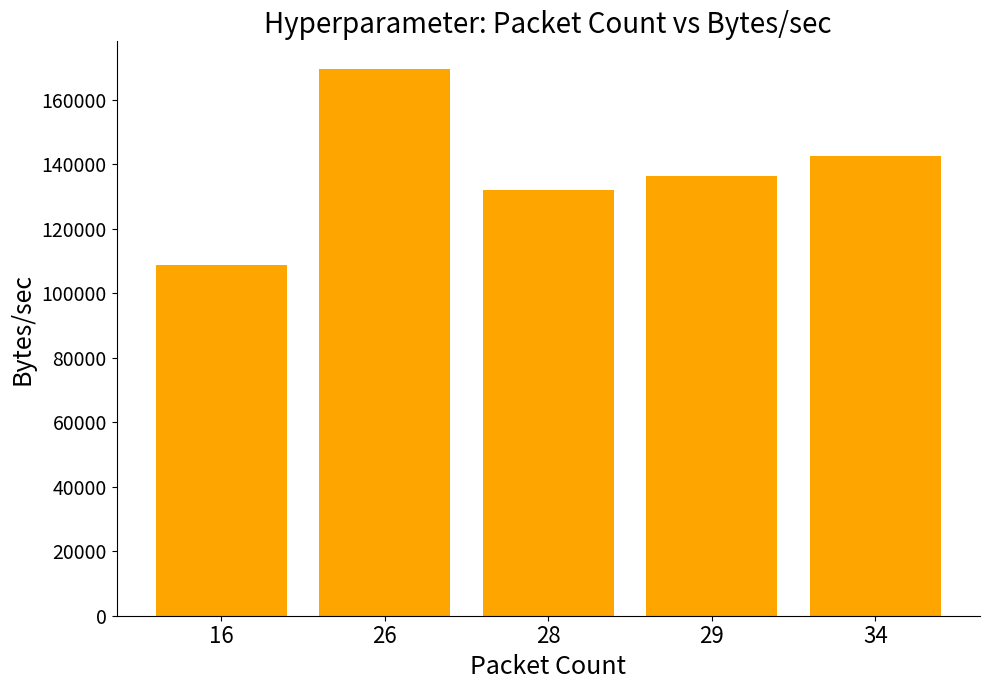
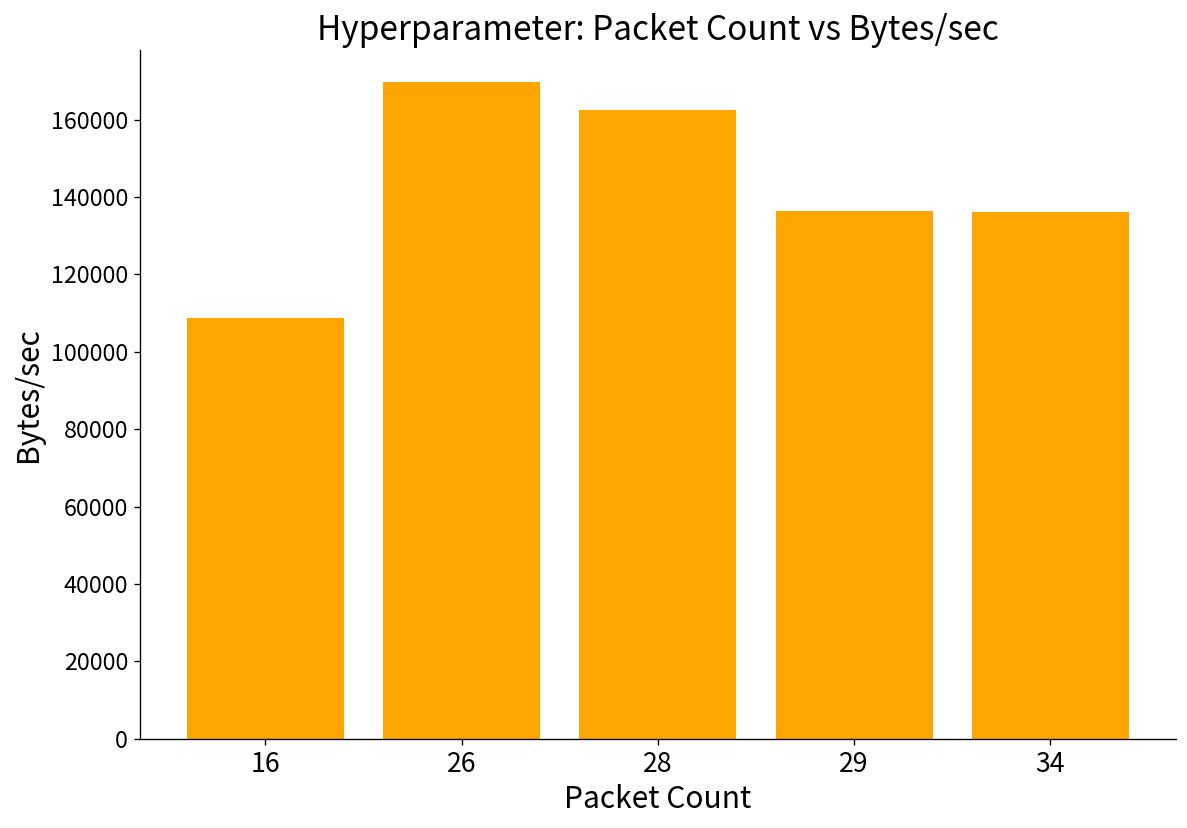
  {
    "16": 109000,
    "26": 170000,
-   "28": 132000,
+   "28": 163000,
    "29": 136000,
-   "34": 142000
+   "34": 136000
  }
